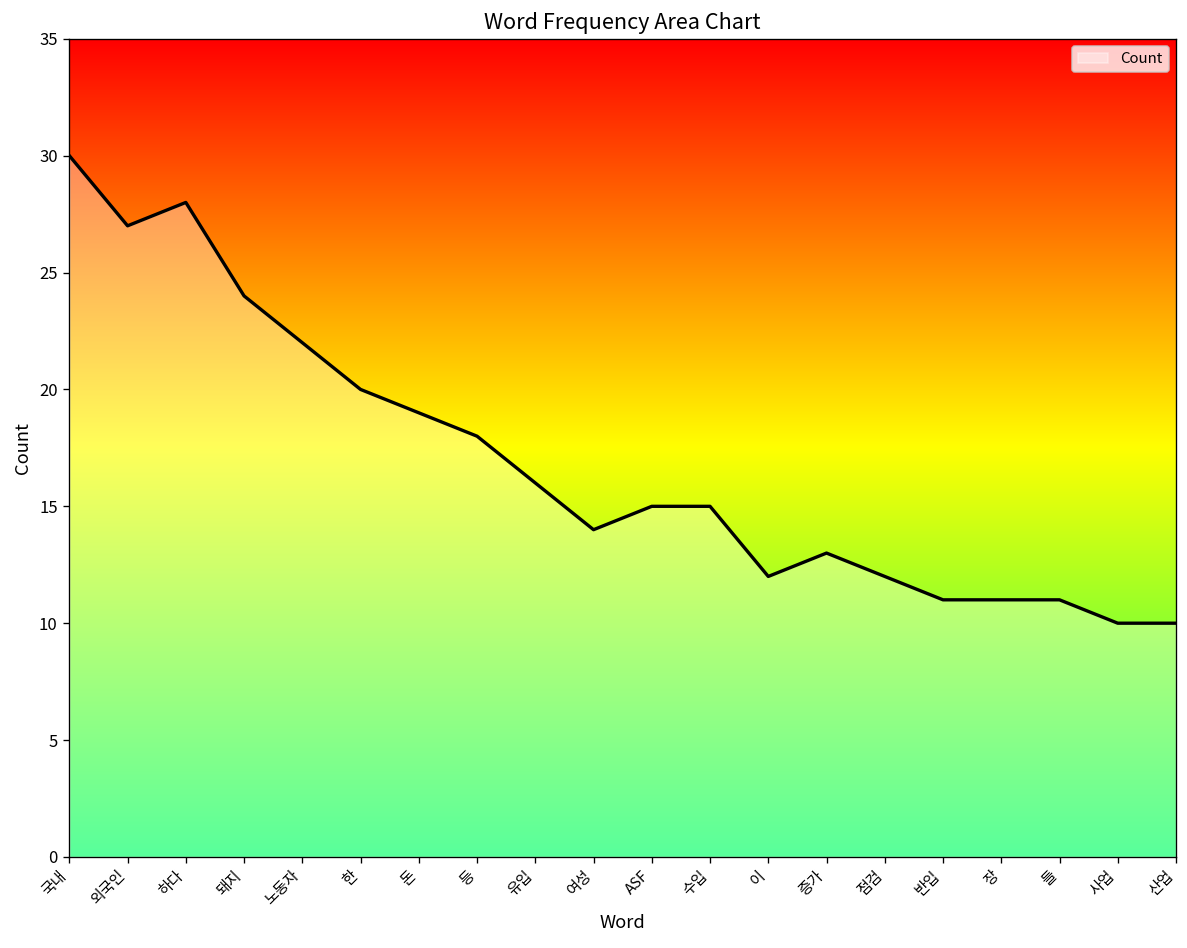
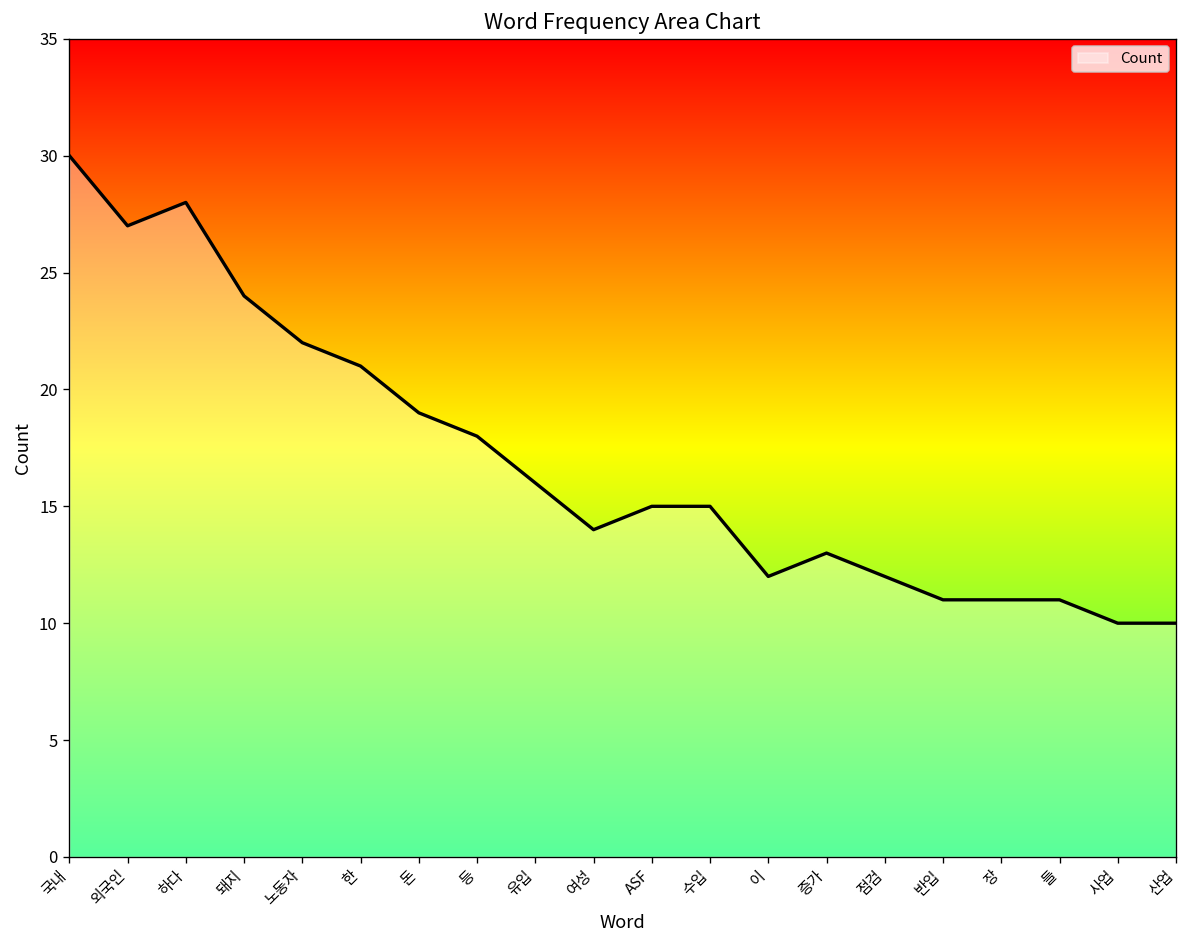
  {
    "국내": 30,
    "외국인": 27,
    "하다": 28,
    "돼지": 24,
    "노동자": 22,
-   "한": 20,
+   "한": 21,
    "돈": 19,
    "등": 18,
    "유입": 16,
    "여성": 14,
    "ASF": 15,
    "수입": 15,
    "이": 12,
    "증가": 13,
    "점검": 12,
    "반입": 11,
    "장": 11,
    "들": 11,
    "사업": 10,
    "산업": 10
  }
